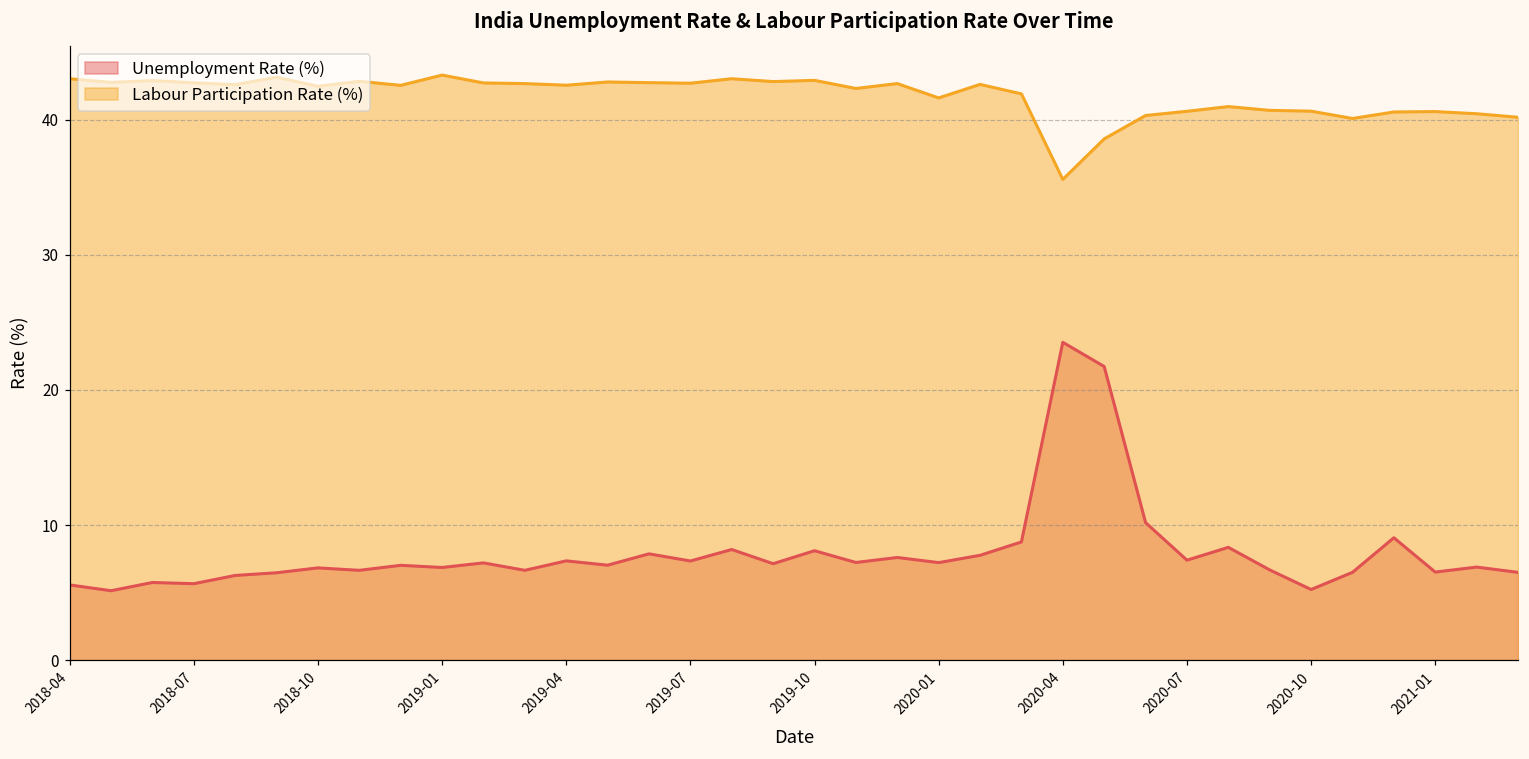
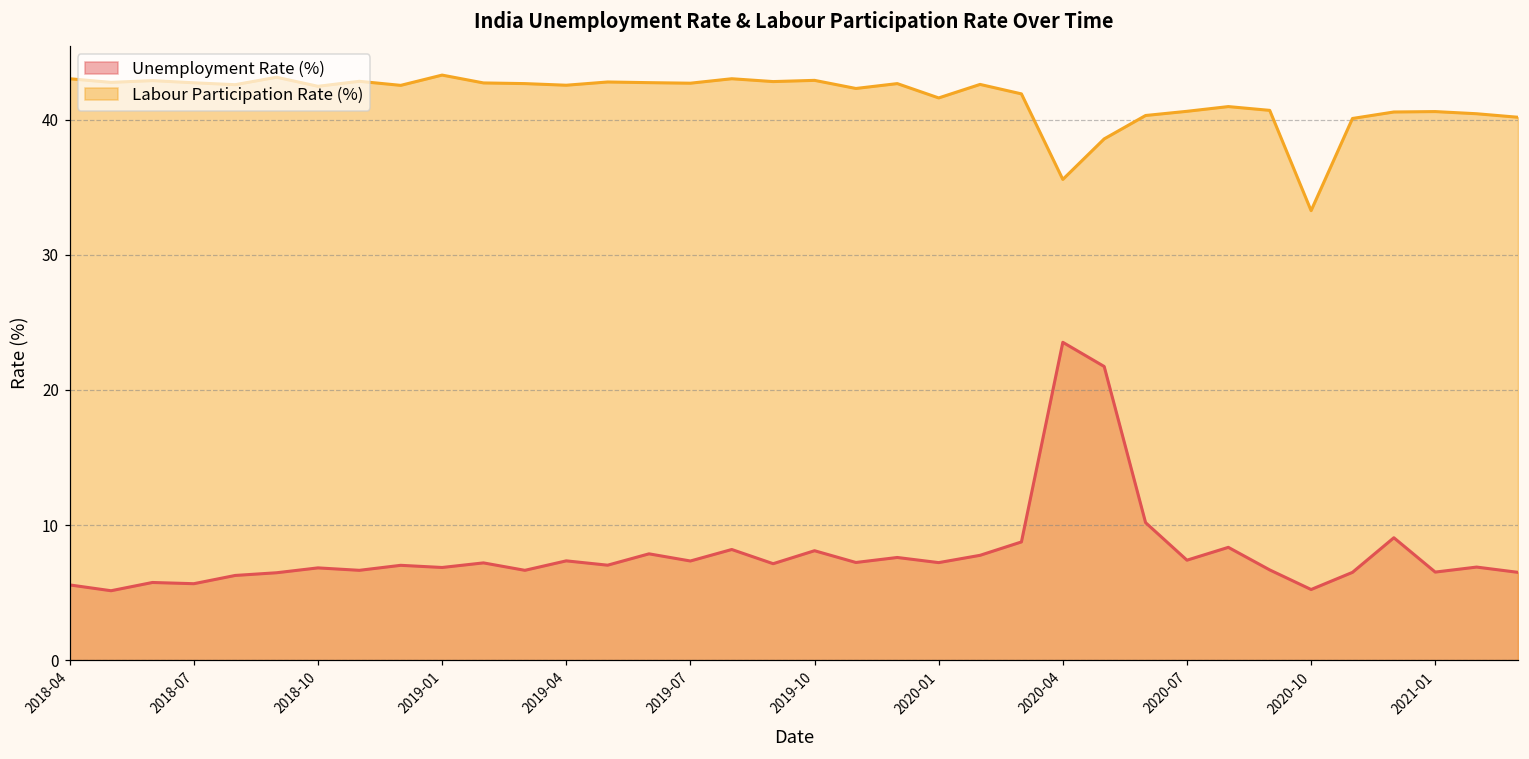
  {
    "Unemployment Rate (%)": {
      "2018-04": 5.6,
      "2018-07": 5.7,
      "2018-10": 6.8,
      "2019-01": 6.9,
      "2019-04": 7.4,
      "2019-07": 7.3,
      "2019-10": 8.1,
      "2020-01": 7.2,
      "2020-04": 23.5,
      "2020-07": 7.4,
      "2020-10": 5.2,
      "2021-01": 6.5
    },
    "Labour Participation Rate (%)": {
      "2018-04": 43.0,
      "2019-01": 43.3,
      "2019-04": 42.5,
      "2019-07": 42.7,
      "2019-10": 42.9,
      "2020-01": 41.6,
      "2020-04": 35.6,
      "2020-07": 40.6,
-     "2020-10": 40.6,
+     "2020-10": 33.3,
      "2021-01": 40.6
    }
  }
